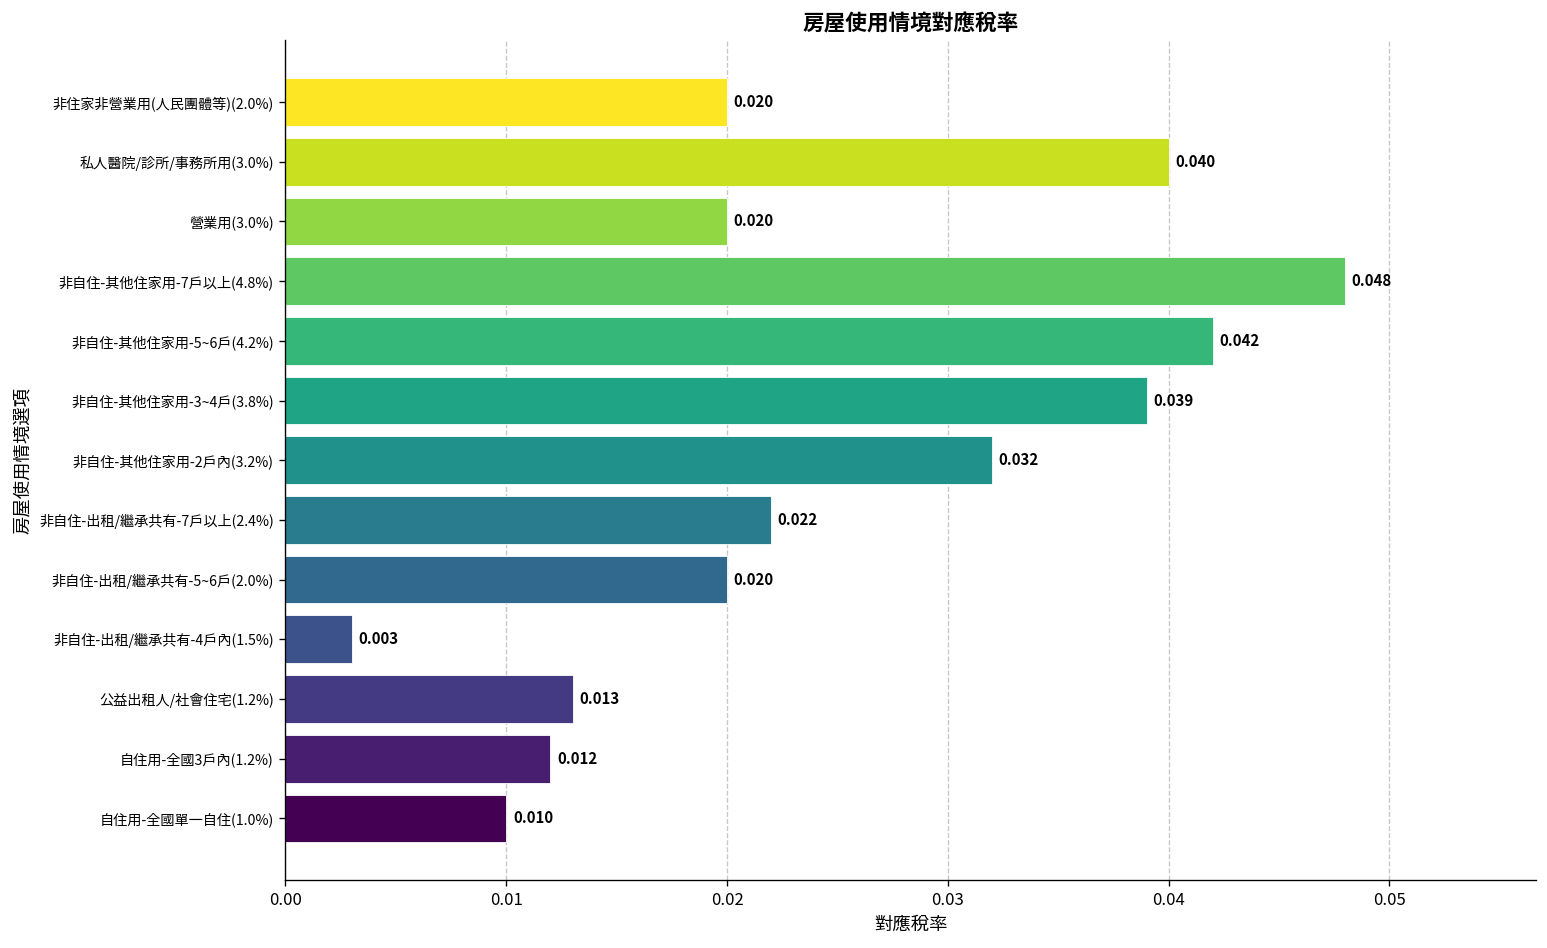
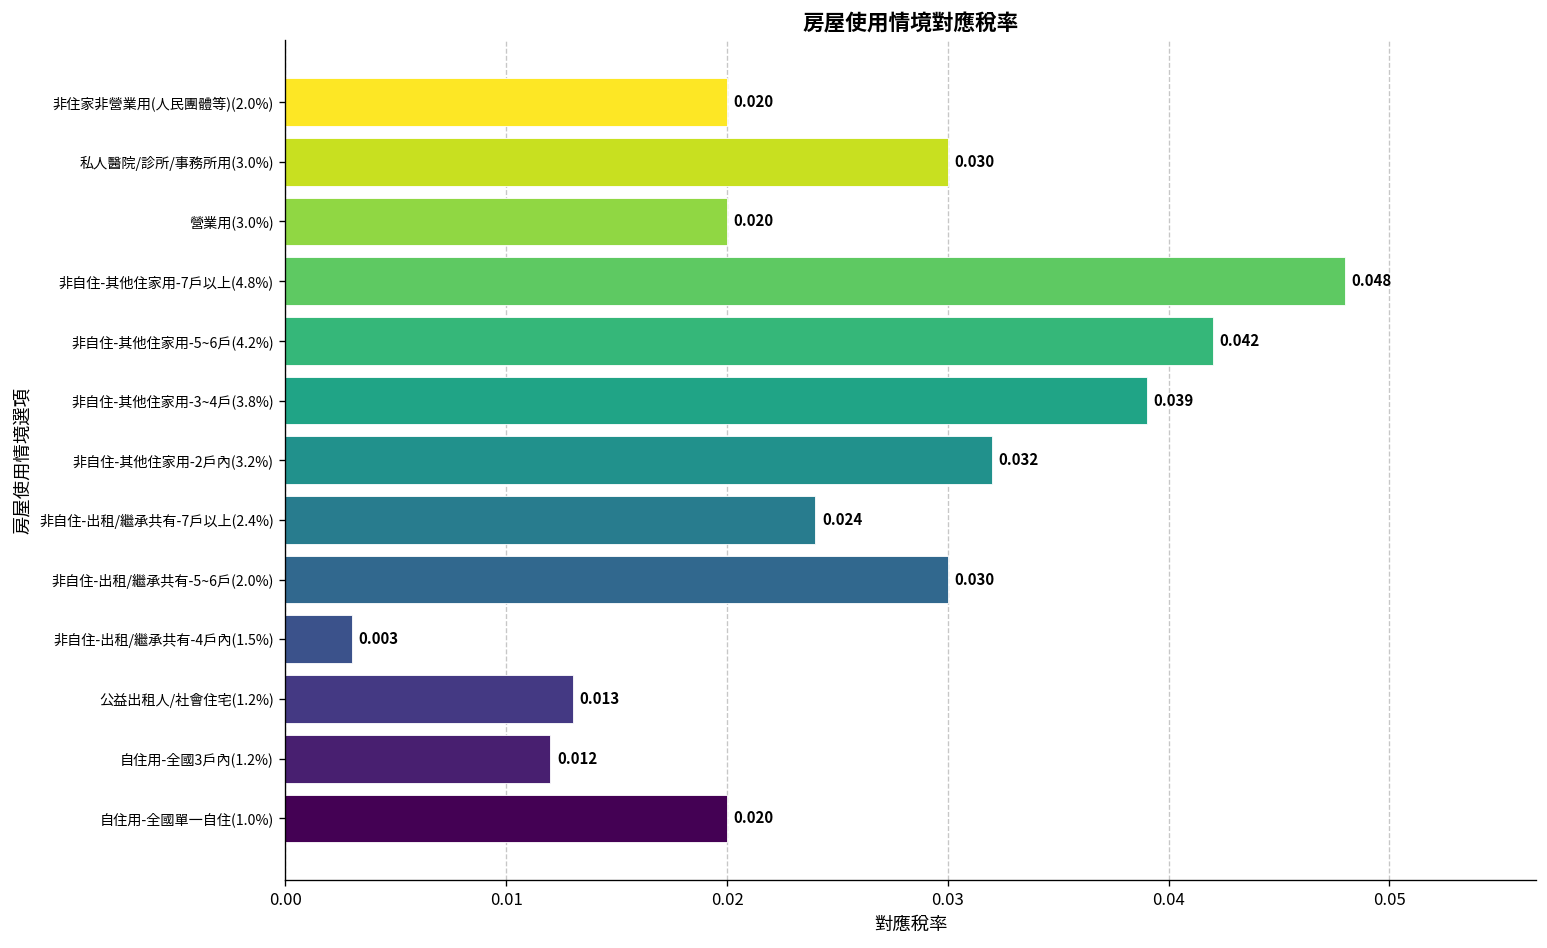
  {
    "非住家非營業用(人民團體等)(2.0%)": 0.020,
-   "私人醫院/診所/事務所用(3.0%)": 0.040,
+   "私人醫院/診所/事務所用(3.0%)": 0.030,
    "營業用(3.0%)": 0.020,
    "非自住-其他住家用-7戶以上(4.8%)": 0.048,
    "非自住-其他住家用-5~6戶(4.2%)": 0.042,
    "非自住-其他住家用-3~4戶(3.8%)": 0.039,
    "非自住-其他住家用-2戶內(3.2%)": 0.032,
-   "非自住-出租/繼承共有-7戶以上(2.4%)": 0.022,
-   "非自住-出租/繼承共有-5~6戶(2.0%)": 0.020,
+   "非自住-出租/繼承共有-7戶以上(2.4%)": 0.024,
+   "非自住-出租/繼承共有-5~6戶(2.0%)": 0.030,
    "非自住-出租/繼承共有-4戶內(1.5%)": 0.003,
    "公益出租人/社會住宅(1.2%)": 0.013,
    "自住用-全國3戶內(1.2%)": 0.012,
-   "自住用-全國單一自住(1.0%)": 0.010
+   "自住用-全國單一自住(1.0%)": 0.020
  }
